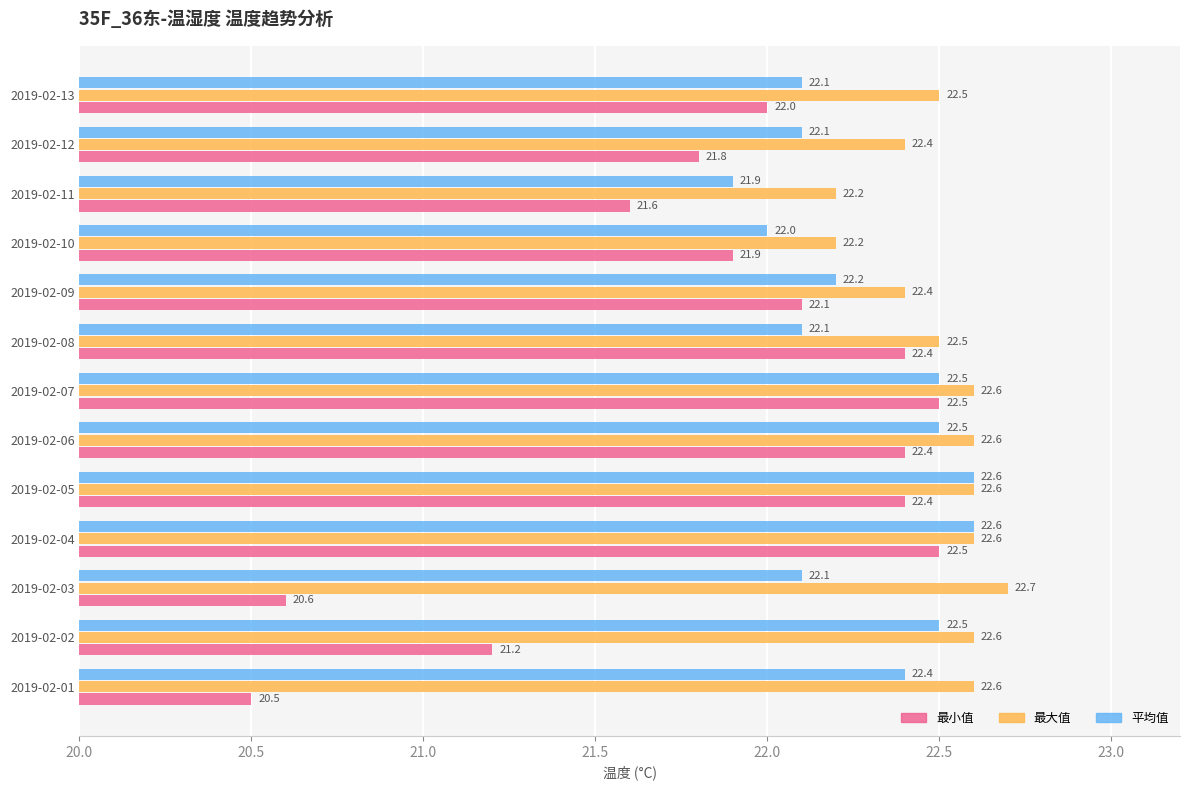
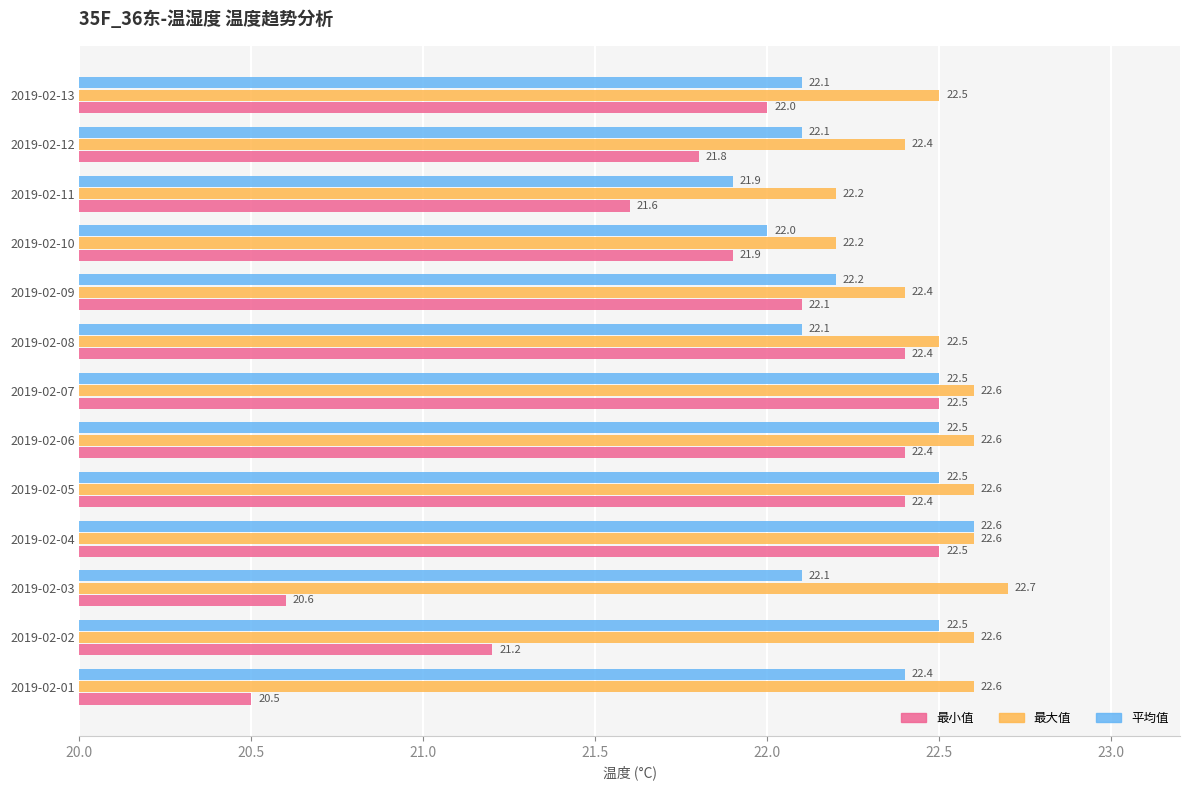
  {
    "最小值": {
      "2019-02-13": 22.0,
      "2019-02-12": 21.8,
      "2019-02-11": 21.6,
      "2019-02-10": 21.9,
      "2019-02-09": 22.1,
      "2019-02-08": 22.4,
      "2019-02-07": 22.5,
      "2019-02-06": 22.4,
      "2019-02-05": 22.4,
      "2019-02-04": 22.5,
      "2019-02-03": 20.6,
      "2019-02-02": 21.2,
      "2019-02-01": 20.5
    },
    "最大值": {
      "2019-02-13": 22.5,
      "2019-02-12": 22.4,
      "2019-02-11": 22.2,
      "2019-02-10": 22.2,
      "2019-02-09": 22.4,
      "2019-02-08": 22.5,
      "2019-02-07": 22.6,
      "2019-02-06": 22.6,
      "2019-02-05": 22.6,
      "2019-02-04": 22.6,
      "2019-02-03": 22.7,
      "2019-02-02": 22.6,
      "2019-02-01": 22.6
    },
    "平均值": {
      "2019-02-13": 22.1,
      "2019-02-12": 22.1,
      "2019-02-11": 21.9,
      "2019-02-10": 22.0,
      "2019-02-09": 22.2,
      "2019-02-08": 22.1,
      "2019-02-07": 22.5,
      "2019-02-06": 22.5,
-     "2019-02-05": 22.6,
+     "2019-02-05": 22.5,
      "2019-02-04": 22.6,
      "2019-02-03": 22.1,
      "2019-02-02": 22.5,
      "2019-02-01": 22.4
    }
  }
